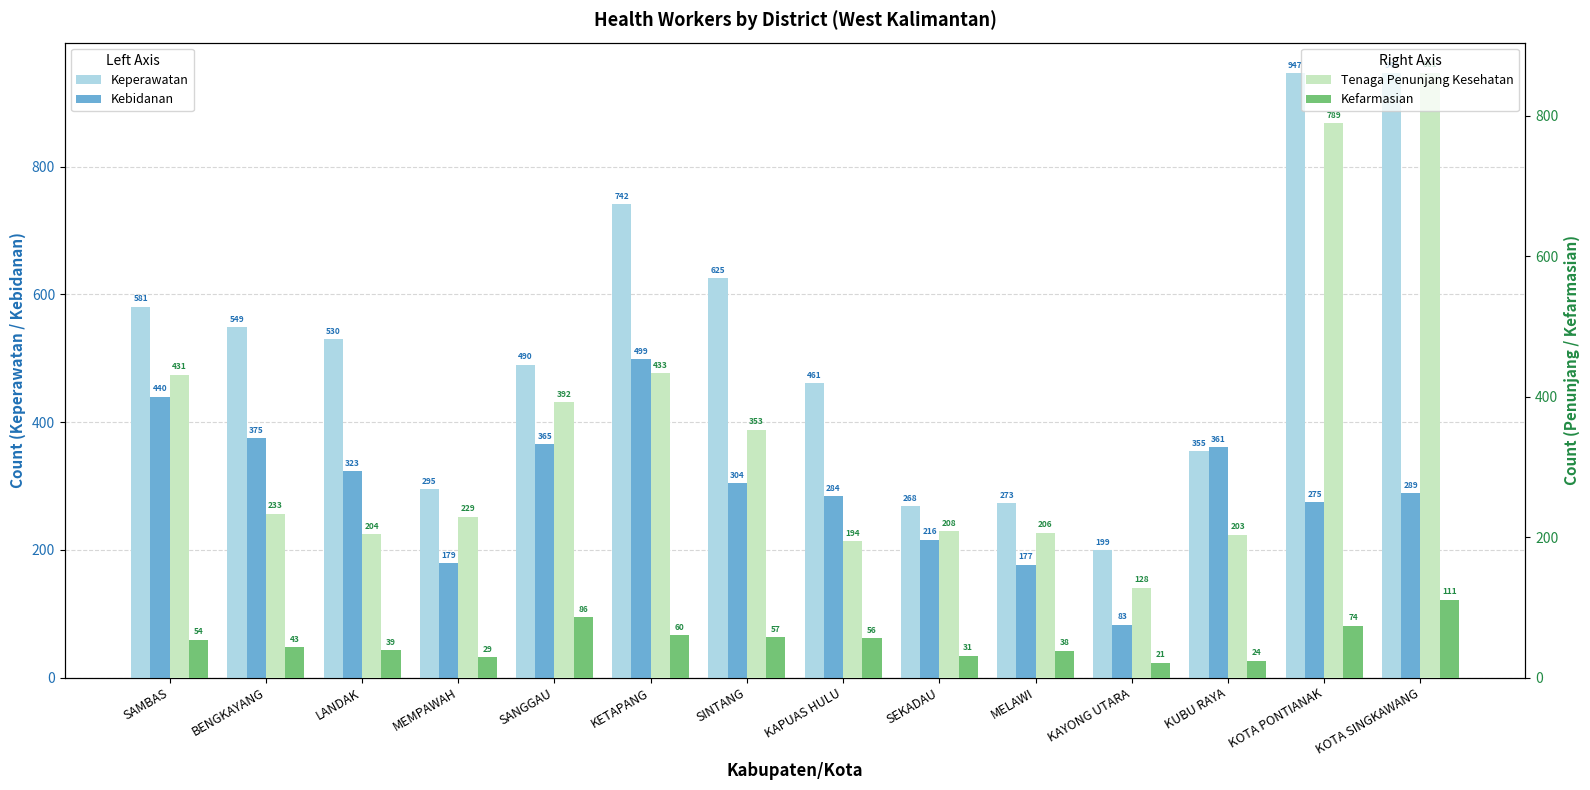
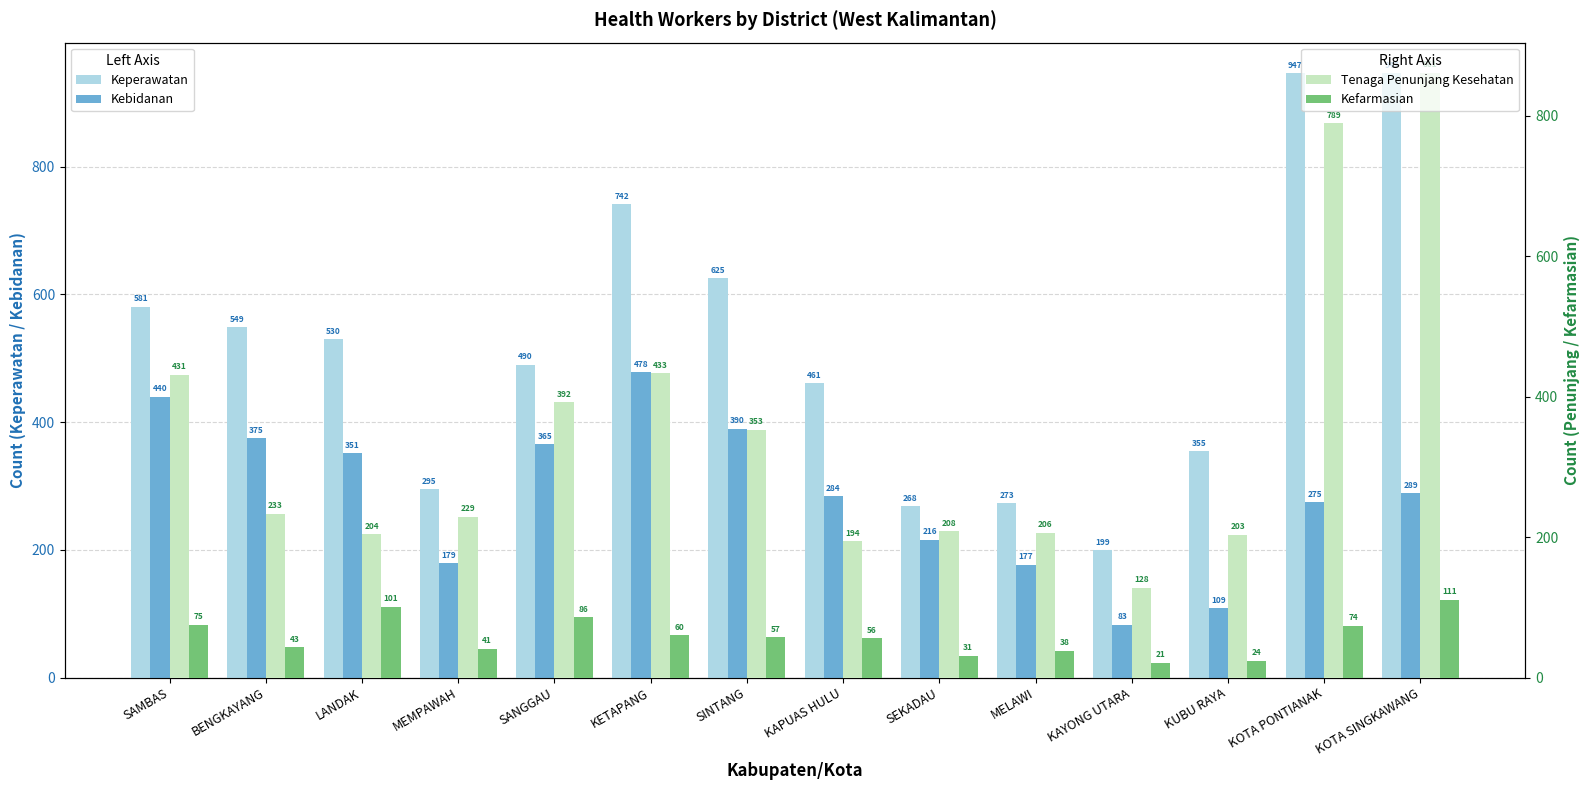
  {
    "Kebidanan": {
      "SAMBAS": 440,
      "BENGKAYANG": 375,
-     "LANDAK": 323,
+     "LANDAK": 351,
      "MEMPAWAH": 179,
      "SANGGAU": 365,
-     "KETAPANG": 499,
-     "SINTANG": 304,
+     "KETAPANG": 478,
+     "SINTANG": 390,
      "KAPUAS HULU": 284,
      "SEKADAU": 216,
      "MELAWI": 177,
      "KAYONG UTARA": 83,
-     "KUBU RAYA": 361,
+     "KUBU RAYA": 109,
      "KOTA PONTIANAK": 275,
      "KOTA SINGKAWANG": 289
    },
    "Kefarmasian": {
-     "SAMBAS": 54,
+     "SAMBAS": 75,
      "BENGKAYANG": 43,
-     "LANDAK": 39,
-     "MEMPAWAH": 29,
+     "LANDAK": 101,
+     "MEMPAWAH": 41,
      "SANGGAU": 86,
      "KETAPANG": 60,
      "SINTANG": 57,
      "KAPUAS HULU": 56,
      "SEKADAU": 31,
      "MELAWI": 38,
      "KAYONG UTARA": 21,
      "KUBU RAYA": 24,
      "KOTA PONTIANAK": 74,
      "KOTA SINGKAWANG": 111
    }
  }
